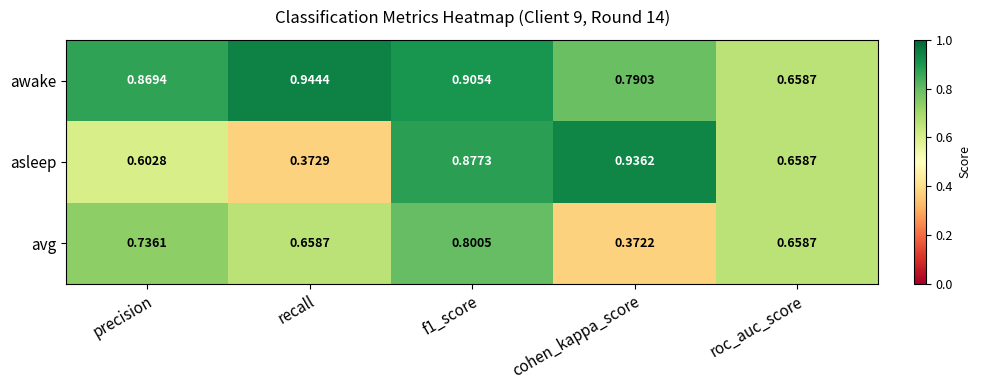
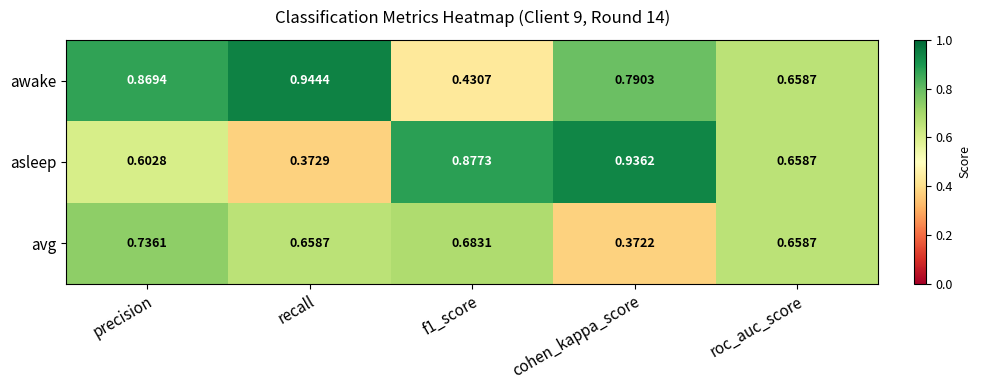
  {
    "awake": {
      "precision": 0.8694,
      "recall": 0.9444,
-     "f1_score": 0.9054,
+     "f1_score": 0.4307,
      "cohen_kappa_score": 0.7903,
      "roc_auc_score": 0.6587
    },
    "asleep": {
      "precision": 0.6028,
      "recall": 0.3729,
      "f1_score": 0.8773,
      "cohen_kappa_score": 0.9362,
      "roc_auc_score": 0.6587
    },
    "avg": {
      "precision": 0.7361,
      "recall": 0.6587,
-     "f1_score": 0.8005,
+     "f1_score": 0.6831,
      "cohen_kappa_score": 0.3722,
      "roc_auc_score": 0.6587
    }
  }
